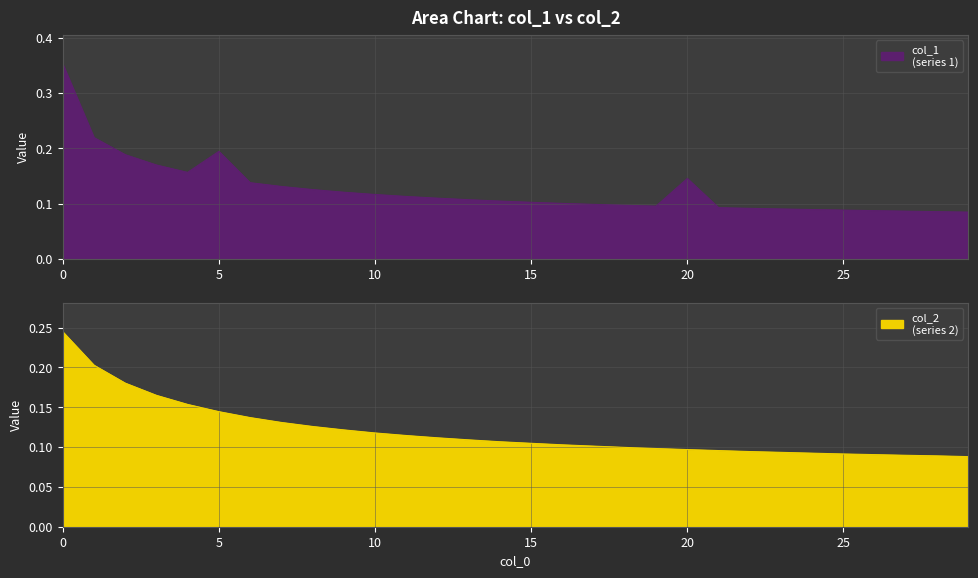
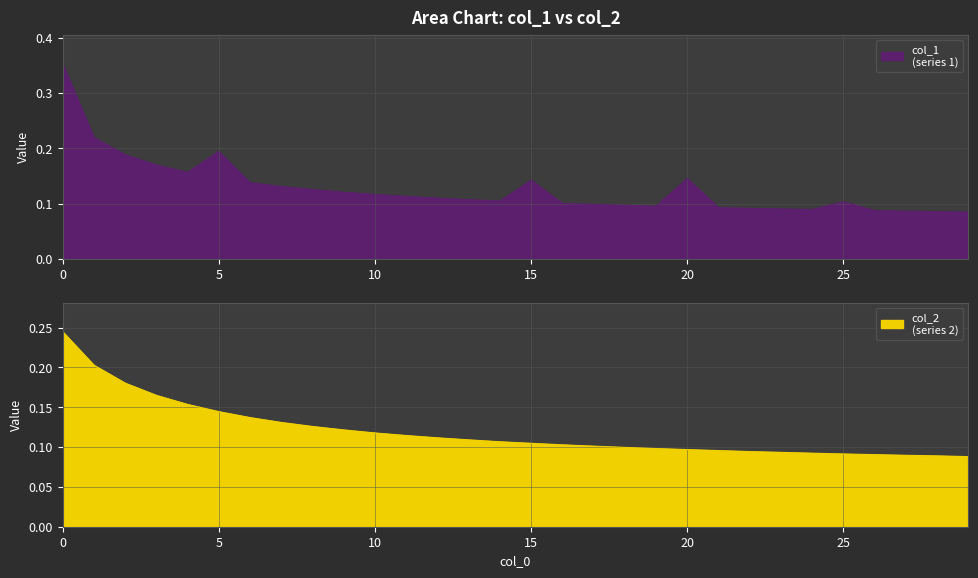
  {
    "Area Chart: col_1 vs col_2": {
      "0": 0.35,
      "5": 0.19,
      "10": 0.12,
-     "15": 0.10,
+     "15": 0.14,
      "20": 0.15,
-     "25": 0.09
+     "25": 0.10
    }
  }
